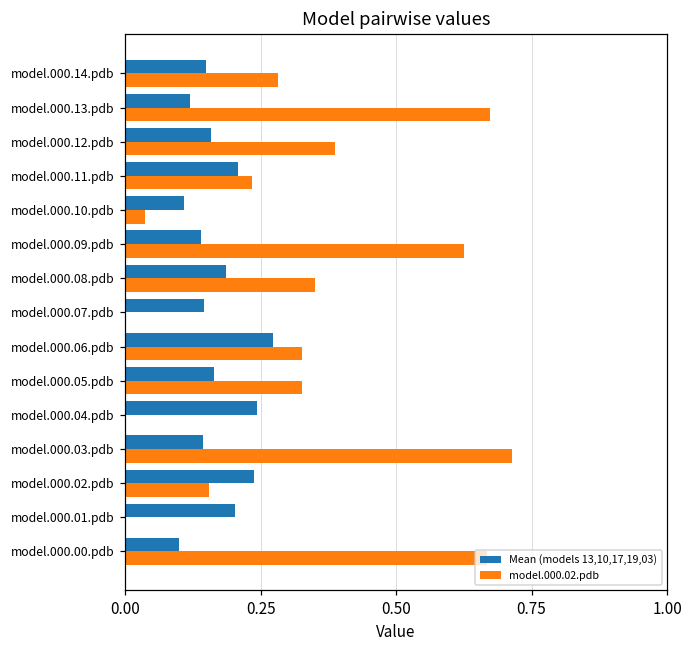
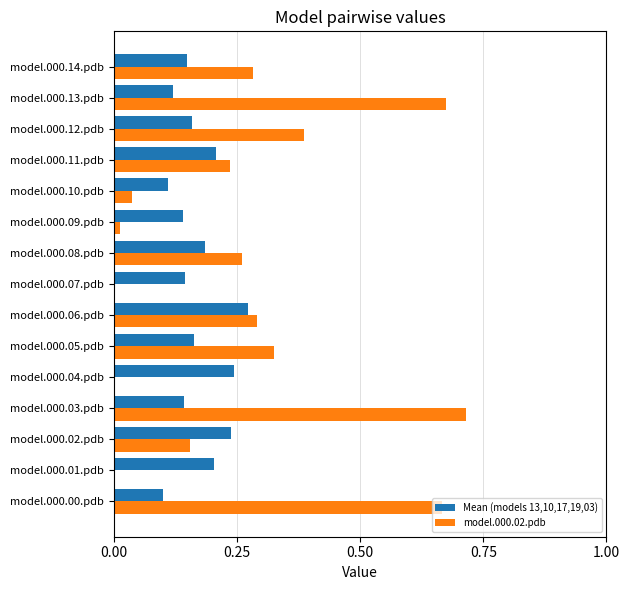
  {
    "Mean (models 13,10,17,19,03)": {
      "model.000.14.pdb": 0.15,
      "model.000.13.pdb": 0.12,
      "model.000.12.pdb": 0.16,
      "model.000.11.pdb": 0.21,
      "model.000.10.pdb": 0.11,
      "model.000.09.pdb": 0.14,
      "model.000.08.pdb": 0.19,
      "model.000.07.pdb": 0.15,
      "model.000.06.pdb": 0.27,
      "model.000.05.pdb": 0.16,
      "model.000.04.pdb": 0.24,
      "model.000.03.pdb": 0.14,
      "model.000.02.pdb": 0.24,
      "model.000.01.pdb": 0.20,
      "model.000.00.pdb": 0.10
    },
    "model.000.02.pdb": {
      "model.000.14.pdb": 0.28,
      "model.000.13.pdb": 0.67,
      "model.000.12.pdb": 0.39,
      "model.000.11.pdb": 0.24,
      "model.000.10.pdb": 0.04,
-     "model.000.09.pdb": 0.63,
-     "model.000.08.pdb": 0.35,
+     "model.000.09.pdb": 0.01,
+     "model.000.08.pdb": 0.26,
      "model.000.07.pdb": 0.00,
-     "model.000.06.pdb": 0.33,
+     "model.000.06.pdb": 0.29,
      "model.000.05.pdb": 0.33,
      "model.000.04.pdb": 0.00,
      "model.000.03.pdb": 0.71,
      "model.000.02.pdb": 0.16,
      "model.000.01.pdb": 0.00
    }
  }
